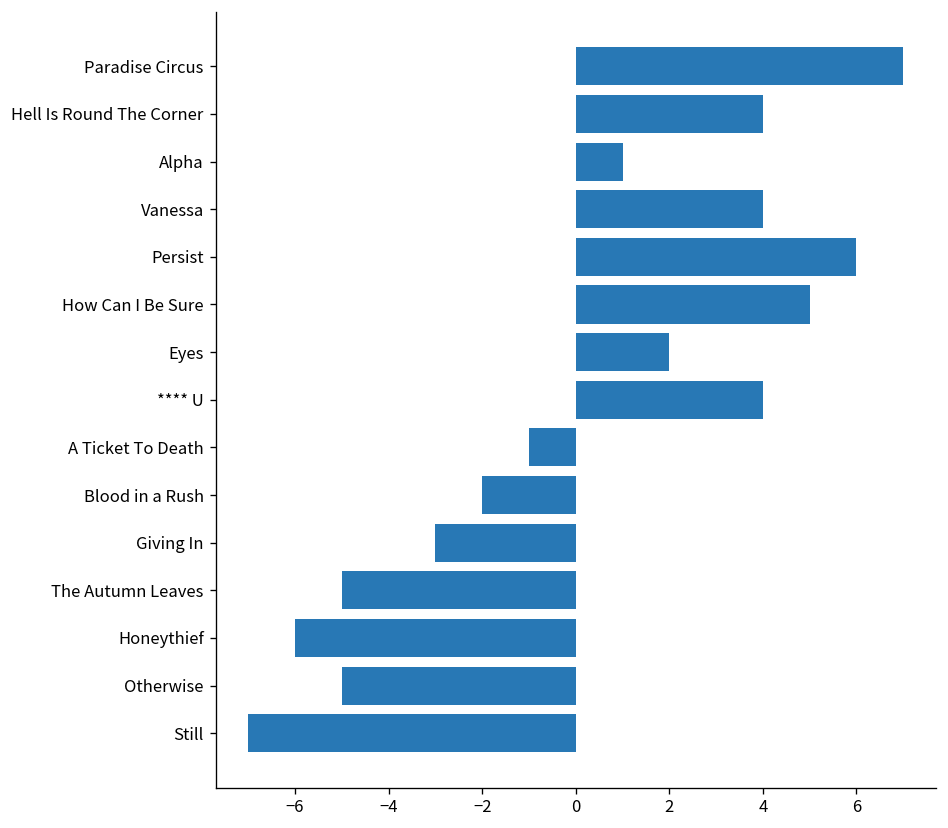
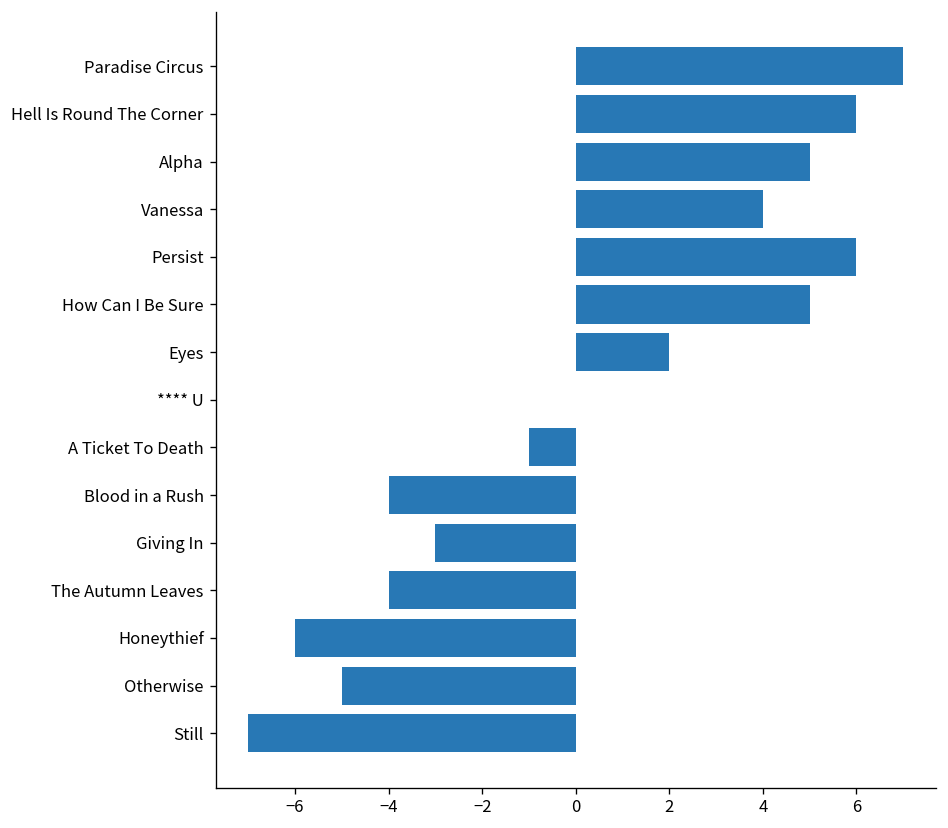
  {
    "Paradise Circus": 7.0,
-   "Hell Is Round The Corner": 4.0,
-   "Alpha": 1.0,
+   "Hell Is Round The Corner": 6.0,
+   "Alpha": 5.0,
    "Vanessa": 4.0,
    "Persist": 6.0,
    "How Can I Be Sure": 5.0,
    "Eyes": 2.0,
-   "**** U": 4.0,
+   "**** U": 0.0,
    "A Ticket To Death": -1.0,
-   "Blood in a Rush": -2.0,
+   "Blood in a Rush": -4.0,
    "Giving In": -3.0,
-   "The Autumn Leaves": -5.0,
+   "The Autumn Leaves": -4.0,
    "Honeythief": -6.0,
    "Otherwise": -5.0,
    "Still": -7.0
  }
